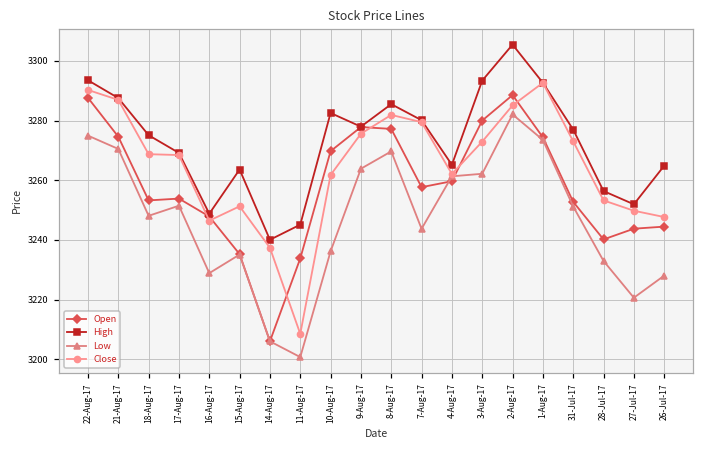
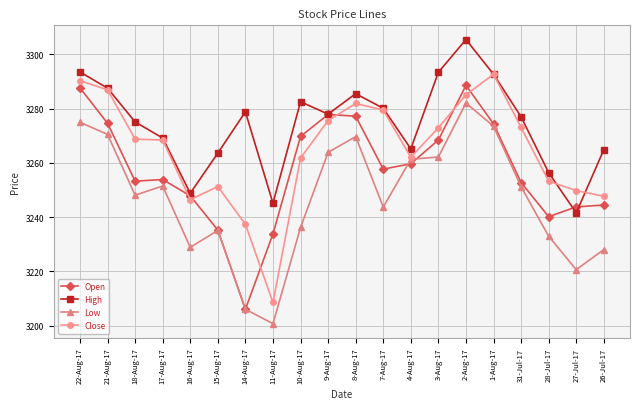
  {
    "Open": {
      "22-Aug-17": 3288,
      "21-Aug-17": 3275,
      "18-Aug-17": 3253,
      "17-Aug-17": 3254,
      "11-Aug-17": 3234,
      "10-Aug-17": 3270,
      "8-Aug-17": 3277,
      "7-Aug-17": 3258,
      "4-Aug-17": 3260,
-     "3-Aug-17": 3280,
+     "3-Aug-17": 3268,
      "2-Aug-17": 3289,
      "31-Jul-17": 3253,
      "28-Jul-17": 3240,
      "27-Jul-17": 3244,
      "26-Jul-17": 3244
    },
    "High": {
      "22-Aug-17": 3293,
      "18-Aug-17": 3275,
      "15-Aug-17": 3264,
-     "14-Aug-17": 3240,
+     "14-Aug-17": 3279,
      "11-Aug-17": 3245,
      "10-Aug-17": 3283,
      "8-Aug-17": 3285,
      "4-Aug-17": 3265,
      "3-Aug-17": 3293,
      "2-Aug-17": 3305,
      "31-Jul-17": 3277,
      "28-Jul-17": 3256,
-     "27-Jul-17": 3252,
+     "27-Jul-17": 3242,
      "26-Jul-17": 3265
    }
  }
